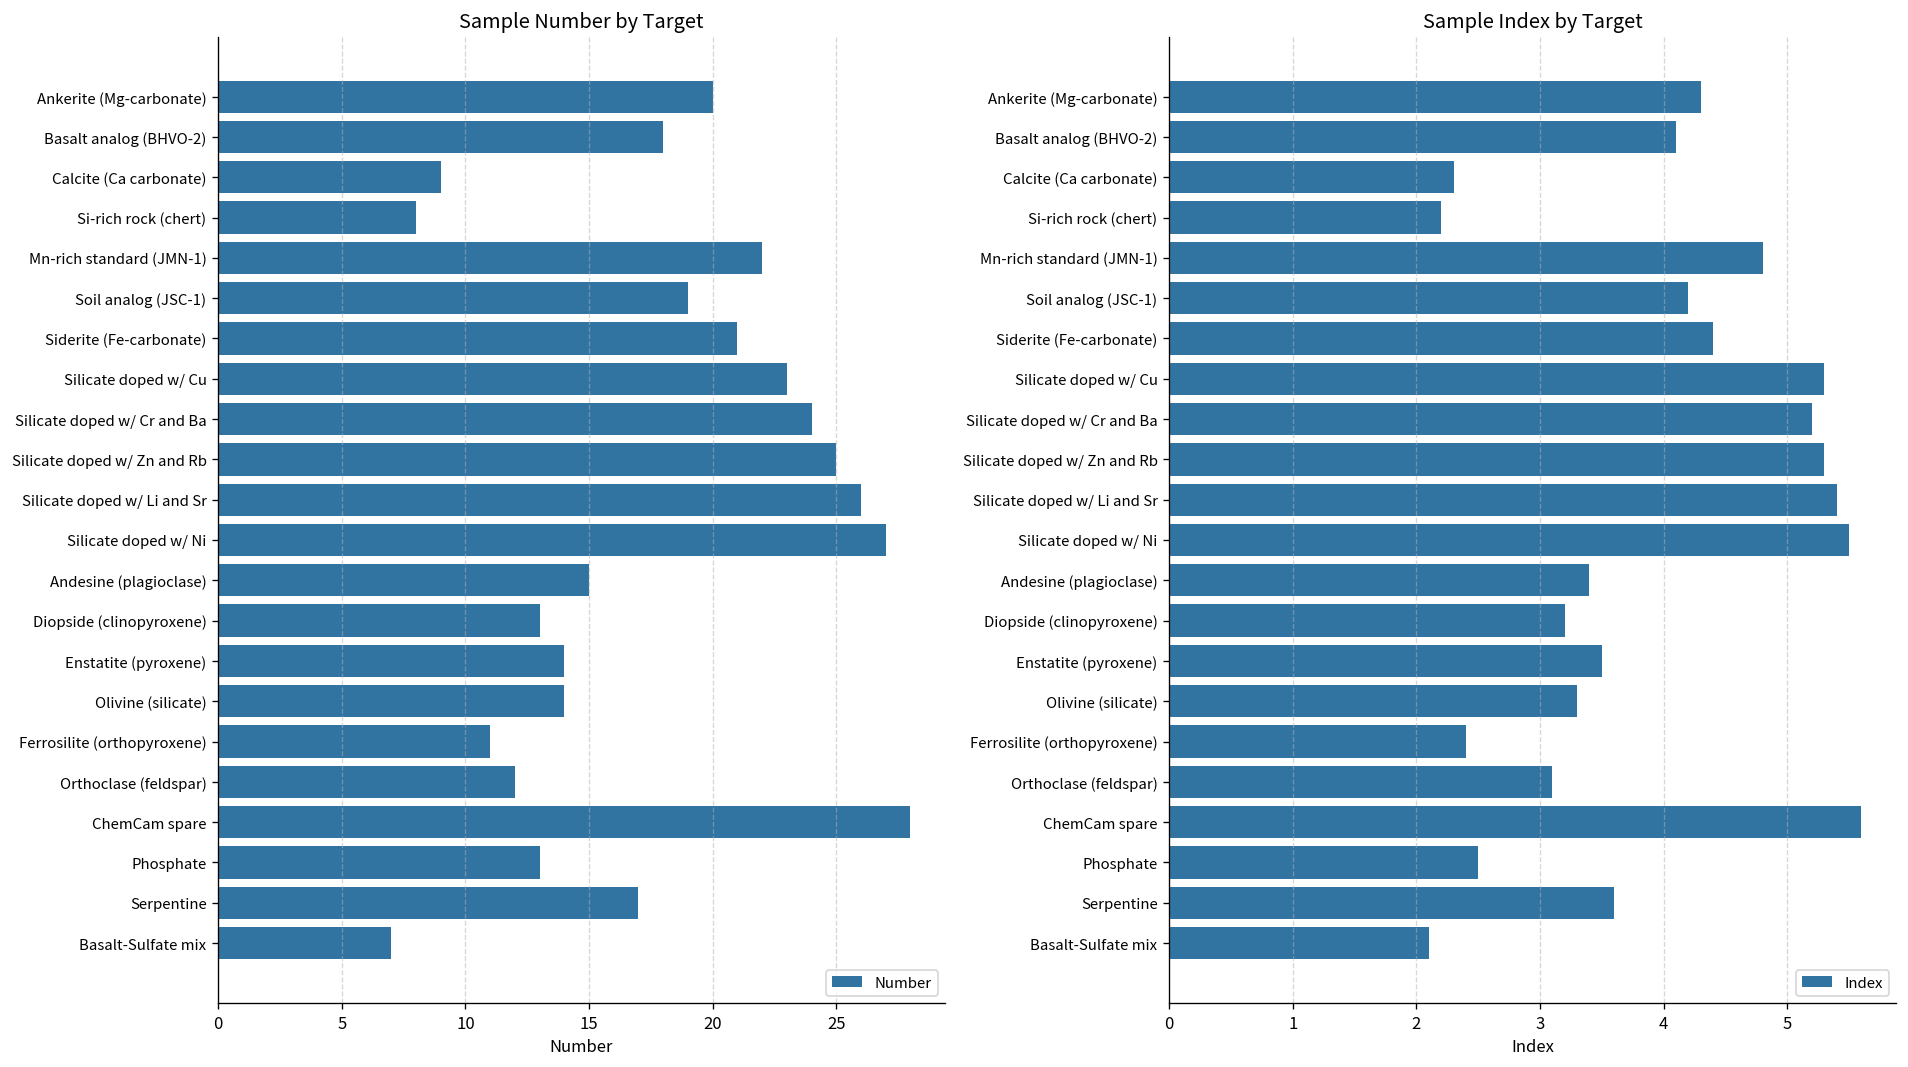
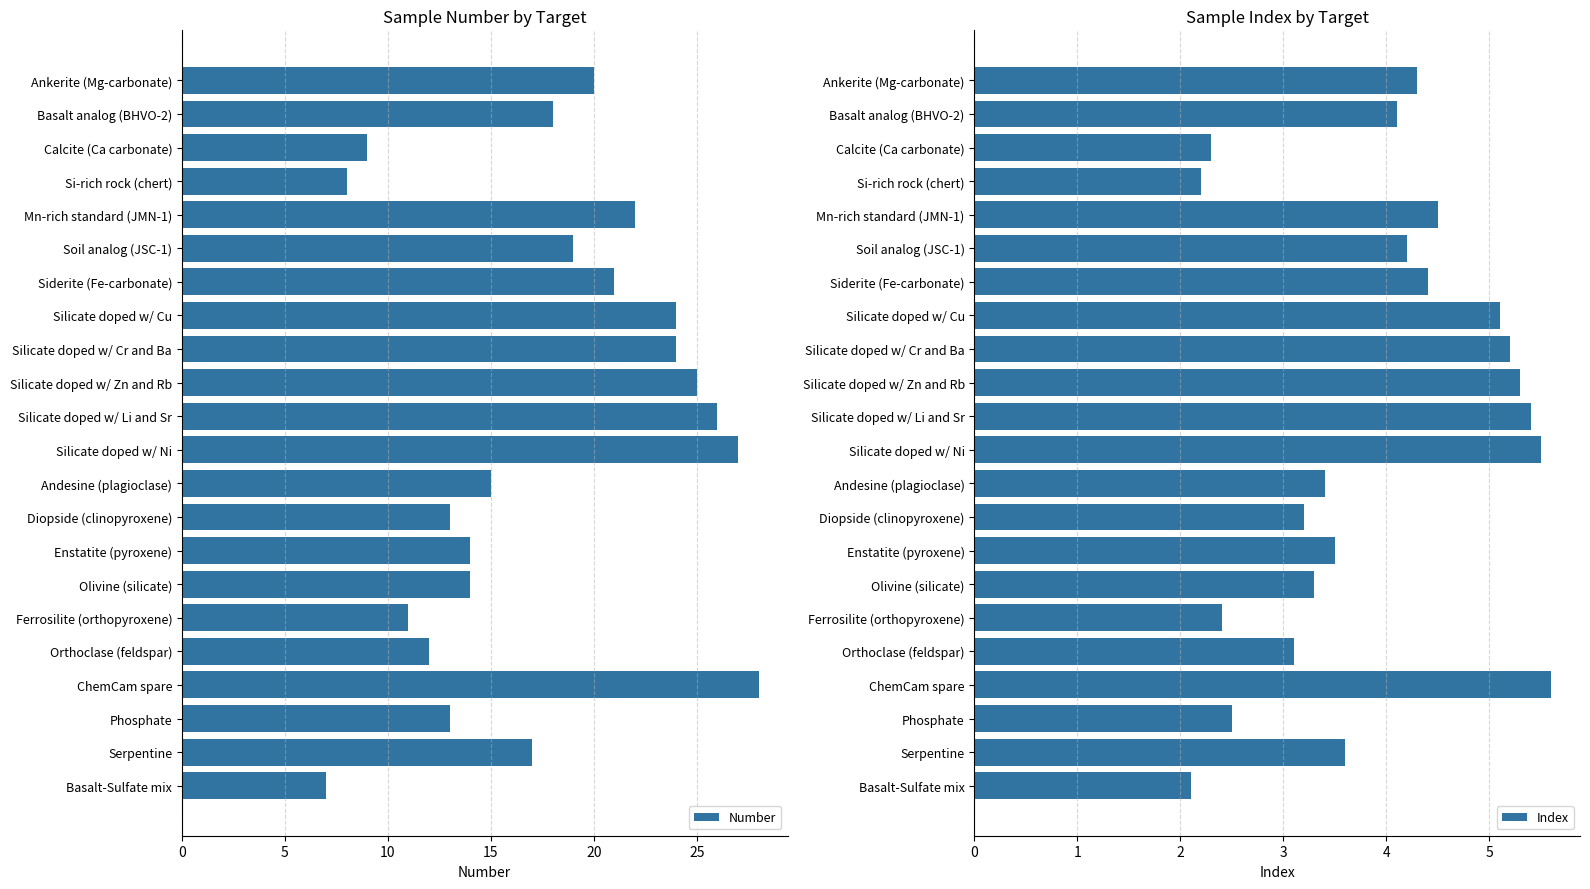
  {
    "Sample Number by Target": {
      "Ankerite (Mg-carbonate)": 20,
      "Basalt analog (BHVO-2)": 18,
      "Calcite (Ca carbonate)": 9,
      "Si-rich rock (chert)": 8,
      "Mn-rich standard (JMN-1)": 22,
      "Soil analog (JSC-1)": 19,
      "Siderite (Fe-carbonate)": 21,
-     "Silicate doped w/ Cu": 23,
+     "Silicate doped w/ Cu": 24,
      "Silicate doped w/ Cr and Ba": 24,
      "Silicate doped w/ Zn and Rb": 25,
      "Silicate doped w/ Li and Sr": 26,
      "Silicate doped w/ Ni": 27,
      "Andesine (plagioclase)": 15,
      "Diopside (clinopyroxene)": 13,
      "Enstatite (pyroxene)": 14,
      "Olivine (silicate)": 14,
      "Ferrosilite (orthopyroxene)": 11,
      "Orthoclase (feldspar)": 12,
      "ChemCam spare": 28,
      "Phosphate": 13,
      "Serpentine": 17,
      "Basalt-Sulfate mix": 7
    },
    "Sample Index by Target": {
      "Ankerite (Mg-carbonate)": 4.3,
      "Basalt analog (BHVO-2)": 4.1,
      "Calcite (Ca carbonate)": 2.3,
      "Si-rich rock (chert)": 2.2,
-     "Mn-rich standard (JMN-1)": 4.8,
+     "Mn-rich standard (JMN-1)": 4.5,
      "Soil analog (JSC-1)": 4.2,
      "Siderite (Fe-carbonate)": 4.4,
-     "Silicate doped w/ Cu": 5.3,
+     "Silicate doped w/ Cu": 5.1,
      "Silicate doped w/ Cr and Ba": 5.2,
      "Silicate doped w/ Zn and Rb": 5.3,
      "Silicate doped w/ Li and Sr": 5.4,
      "Silicate doped w/ Ni": 5.5,
      "Andesine (plagioclase)": 3.4,
      "Diopside (clinopyroxene)": 3.2,
      "Enstatite (pyroxene)": 3.5,
      "Olivine (silicate)": 3.3,
      "Ferrosilite (orthopyroxene)": 2.4,
      "Orthoclase (feldspar)": 3.1,
      "ChemCam spare": 5.6,
      "Phosphate": 2.5,
      "Serpentine": 3.6,
      "Basalt-Sulfate mix": 2.1
    }
  }
